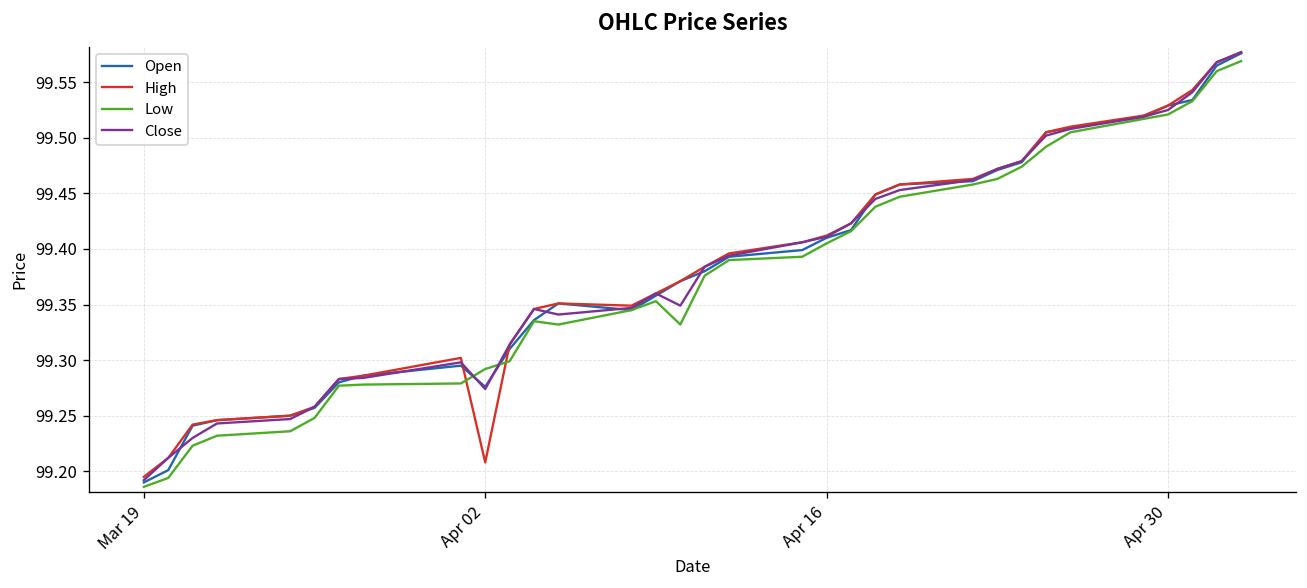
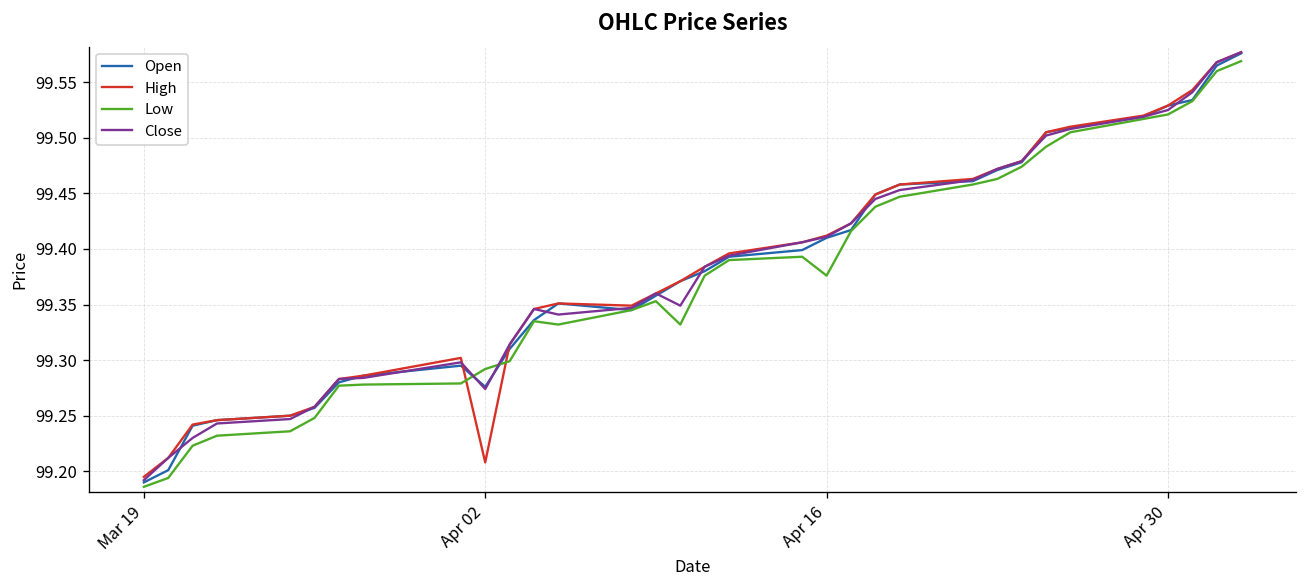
  {
    "High": {
      "Mar 19": 99.20,
      "Apr 02": 99.21
    },
    "Low": {
      "Mar 19": 99.19,
      "Apr 02": 99.29,
-     "Apr 16": 99.41,
+     "Apr 16": 99.38,
      "Apr 30": 99.52
    },
    "Close": {
      "Apr 30": 99.53
    }
  }
